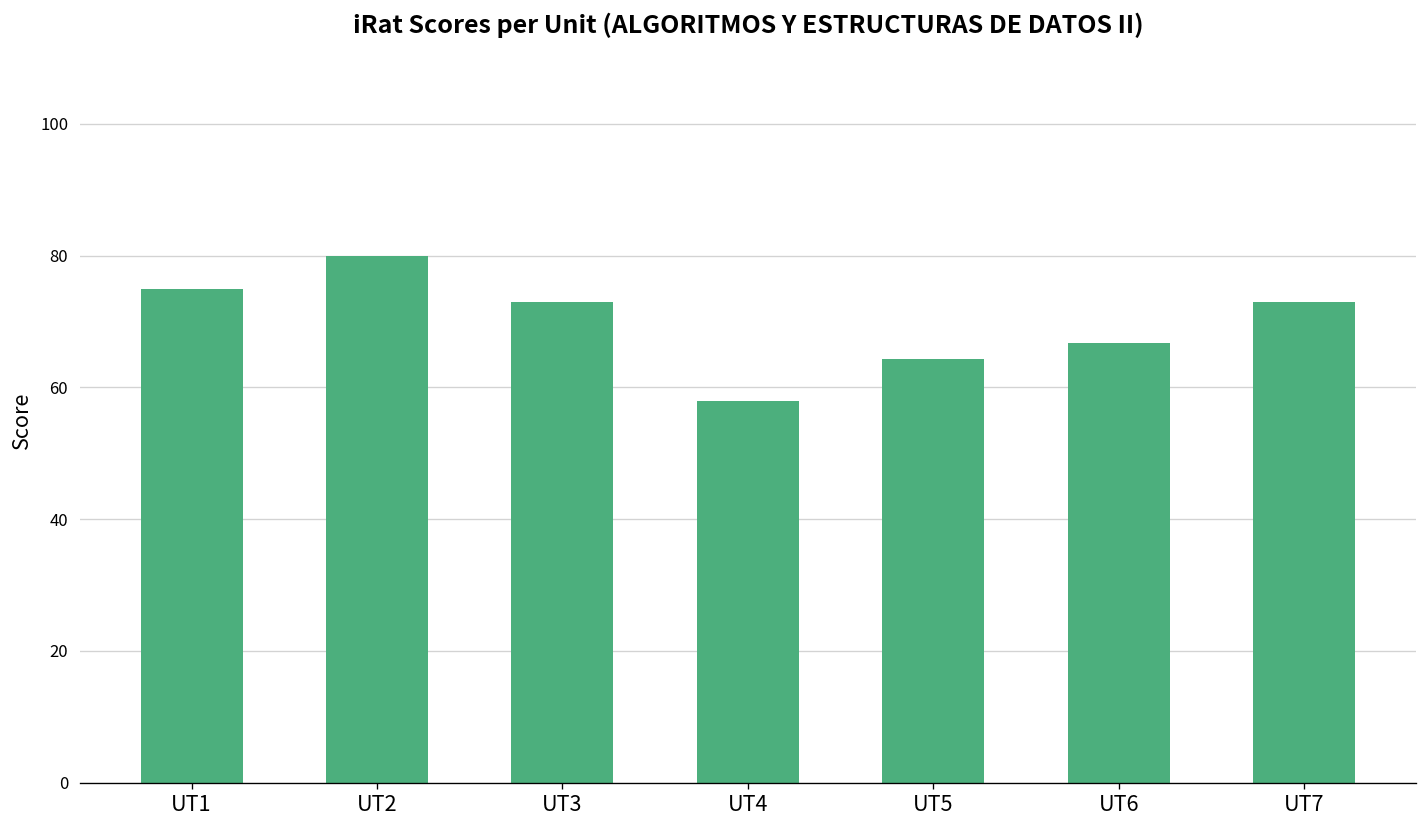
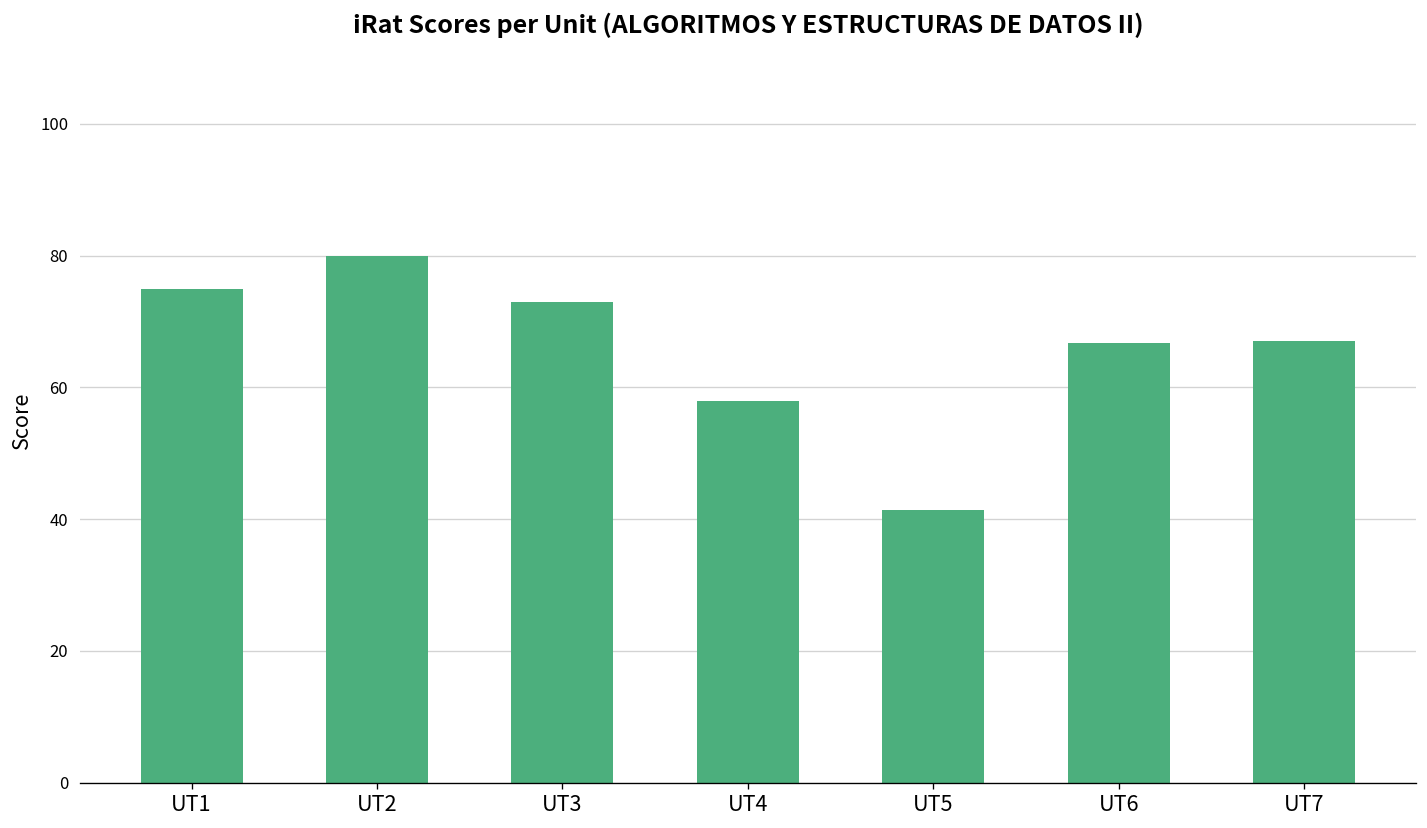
  {
    "UT1": 75,
    "UT2": 80,
    "UT3": 73,
    "UT4": 58,
-   "UT5": 64,
+   "UT5": 41,
    "UT6": 67,
-   "UT7": 73
+   "UT7": 67
  }
